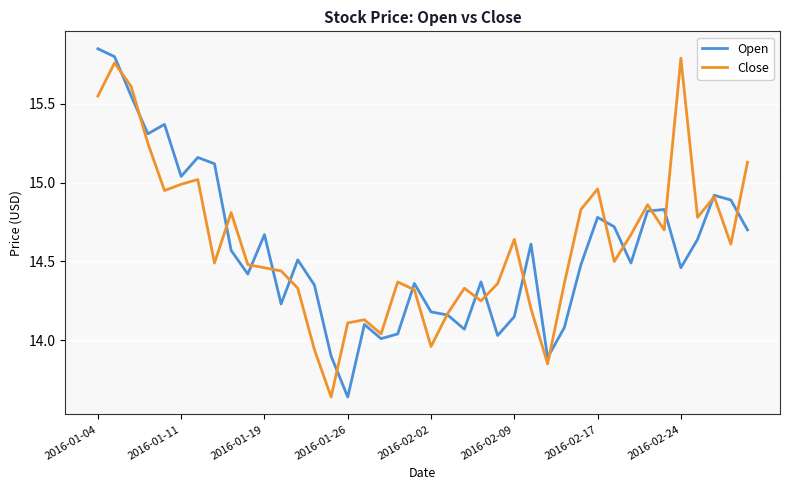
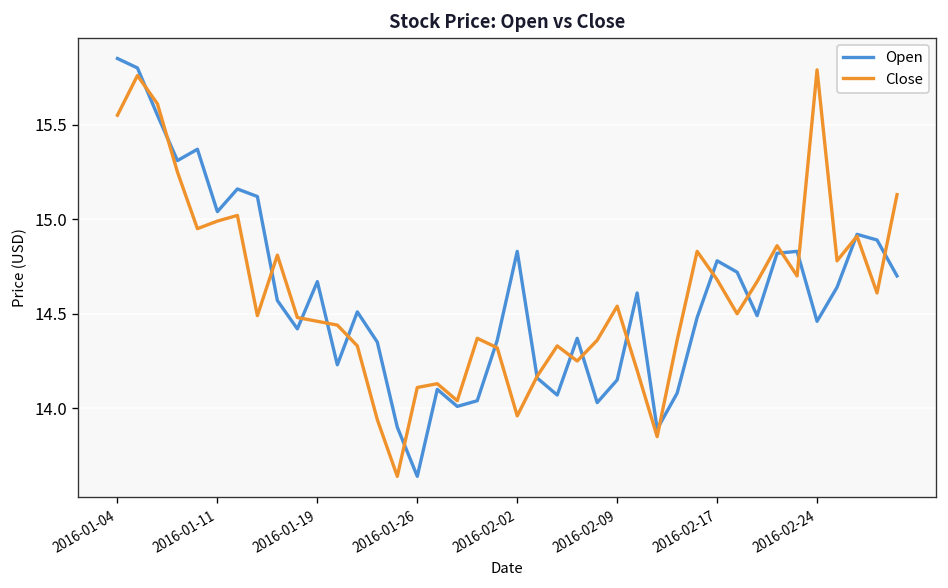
  {
    "Open": {
      "2016-01-04": 15.85,
      "2016-01-11": 15.04,
      "2016-01-19": 14.67,
      "2016-01-26": 13.64,
-     "2016-02-02": 14.18,
+     "2016-02-02": 14.83,
      "2016-02-09": 14.15,
      "2016-02-17": 14.78,
      "2016-02-24": 14.46
    },
    "Close": {
      "2016-01-04": 15.55,
      "2016-01-11": 14.99,
      "2016-01-19": 14.46,
      "2016-01-26": 14.11,
      "2016-02-02": 13.96,
-     "2016-02-09": 14.64,
-     "2016-02-17": 14.96,
+     "2016-02-09": 14.54,
+     "2016-02-17": 14.68,
      "2016-02-24": 15.79
    }
  }
